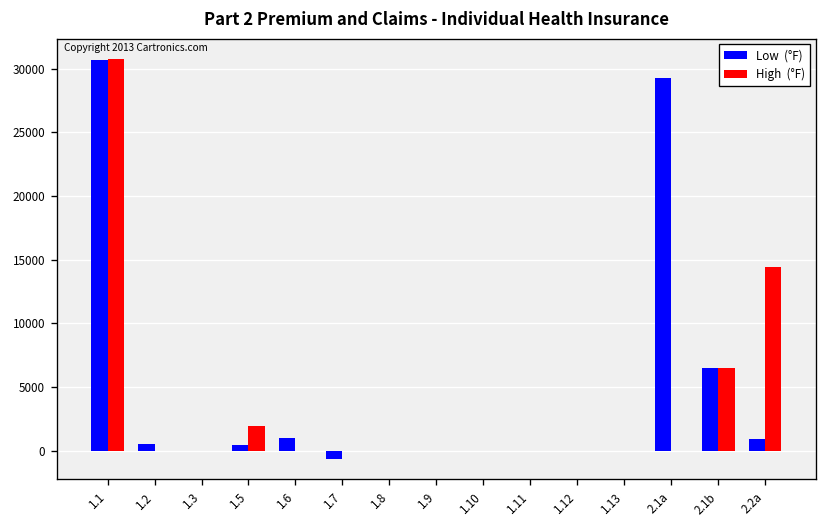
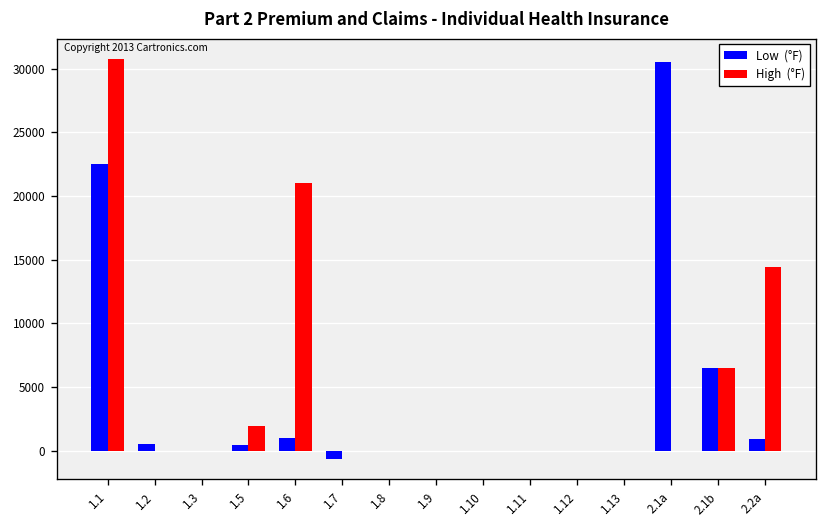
  {
    "Low (°F)": {
-     "1.1": 30700,
+     "1.1": 22500,
      "1.2": 500,
      "1.5": 400,
      "1.6": 1000,
      "1.7": -700,
      "1.8": 0,
      "1.9": 0,
      "1.10": 0,
      "1.11": 0,
      "1.12": 0,
      "1.13": 0,
-     "2.1a": 29300,
+     "2.1a": 30600,
      "2.1b": 6500,
      "2.2a": 900
    },
    "High (°F)": {
      "1.2": 0,
      "1.3": 0,
      "1.5": 1900,
-     "1.6": 0,
+     "1.6": 21000,
      "1.7": 0,
      "1.8": 0,
      "1.9": 0,
      "1.10": 0,
      "1.11": 0,
      "1.12": 0,
      "1.13": 0,
      "2.1a": 0,
      "2.1b": 6500,
      "2.2a": 14500
    }
  }
